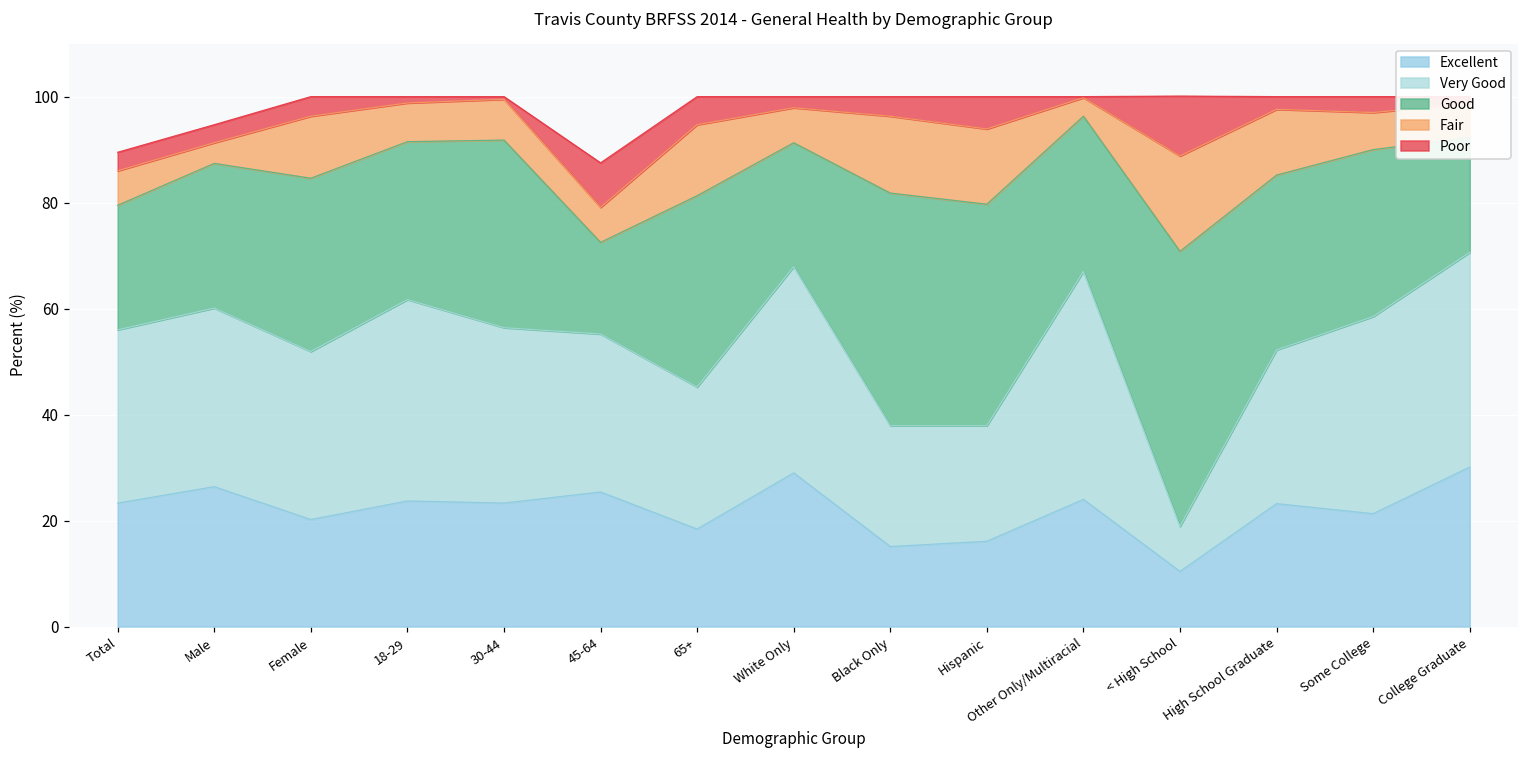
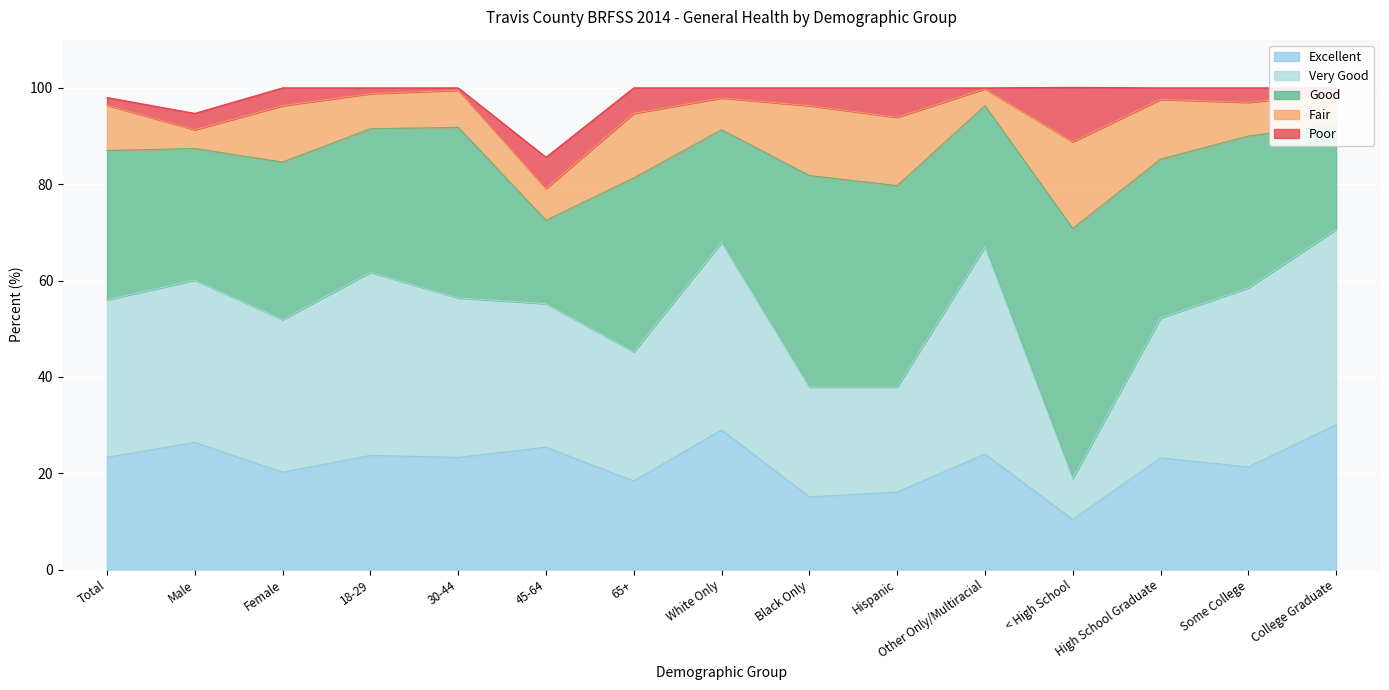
  {
    "Good": {
-     "Total": 24,
+     "Total": 31,
      "Male": 27,
      "Female": 33,
      "18-29": 30,
      "30-44": 35,
      "45-64": 17,
      "65+": 36,
      "White Only": 23,
      "Black Only": 44,
      "Hispanic": 42,
      "Other Only/Multiracial": 29,
      "< High School": 52,
      "High School Graduate": 33,
      "Some College": 32
    },
    "Fair": {
-     "Total": 7,
+     "Total": 9,
      "Male": 4,
      "Female": 12,
      "18-29": 7,
      "45-64": 7,
      "65+": 13,
      "White Only": 7,
      "Black Only": 15,
      "Hispanic": 14,
      "< High School": 18,
      "High School Graduate": 12,
      "Some College": 7
    },
    "Poor": {
-     "Total": 4,
+     "Total": 2,
      "Male": 3,
      "Female": 4,
      "18-29": 1,
-     "45-64": 8,
+     "45-64": 7,
      "65+": 5,
      "White Only": 2,
      "Black Only": 4,
      "Hispanic": 6,
      "< High School": 11,
      "High School Graduate": 2,
      "Some College": 3
    }
  }
